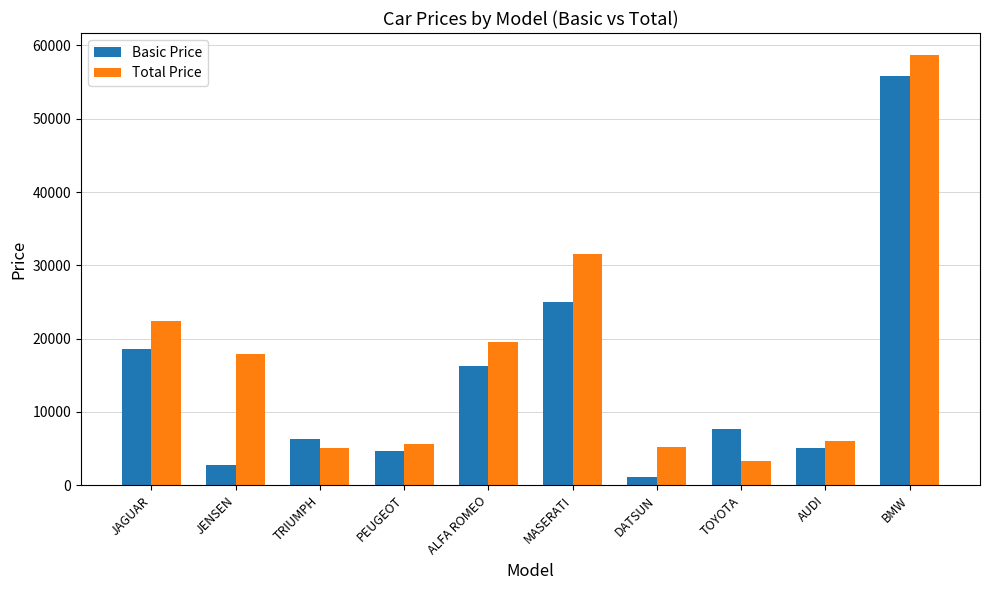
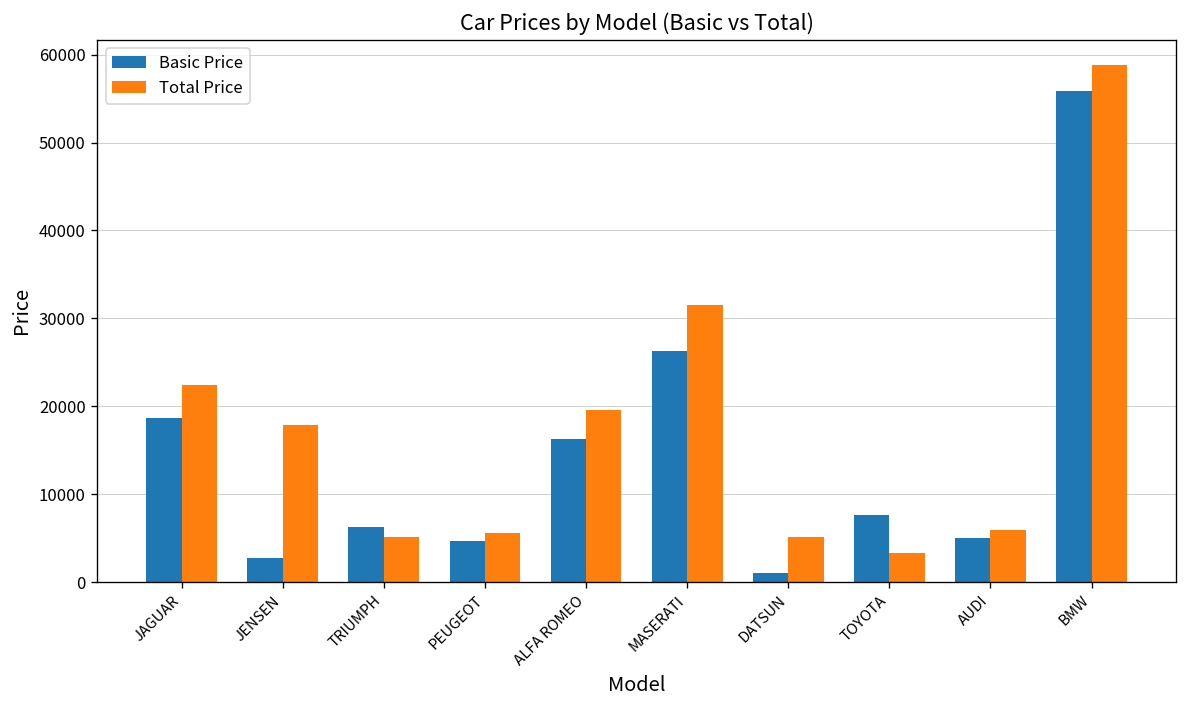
  {
    "Basic Price": {
      "JAGUAR": 19000,
      "JENSEN": 3000,
      "TRIUMPH": 6000,
      "PEUGEOT": 5000,
      "ALFA ROMEO": 16000,
-     "MASERATI": 25000,
+     "MASERATI": 26000,
      "DATSUN": 1000,
      "TOYOTA": 8000,
      "AUDI": 5000,
      "BMW": 56000
    },
    "Total Price": {
      "JAGUAR": 22000,
      "JENSEN": 18000,
      "TRIUMPH": 5000,
      "PEUGEOT": 6000,
      "ALFA ROMEO": 20000,
      "MASERATI": 32000,
      "DATSUN": 5000,
      "TOYOTA": 3000,
      "AUDI": 6000,
      "BMW": 59000
    }
  }
